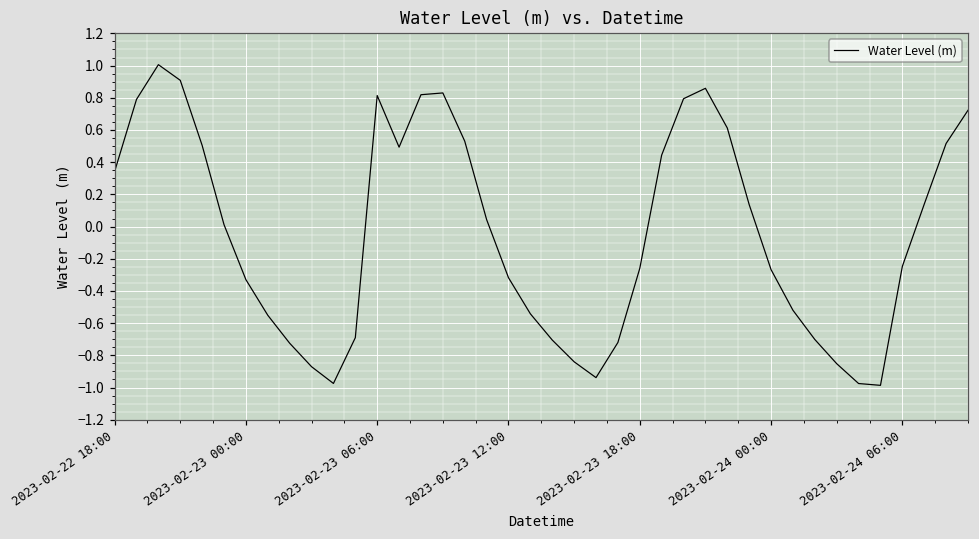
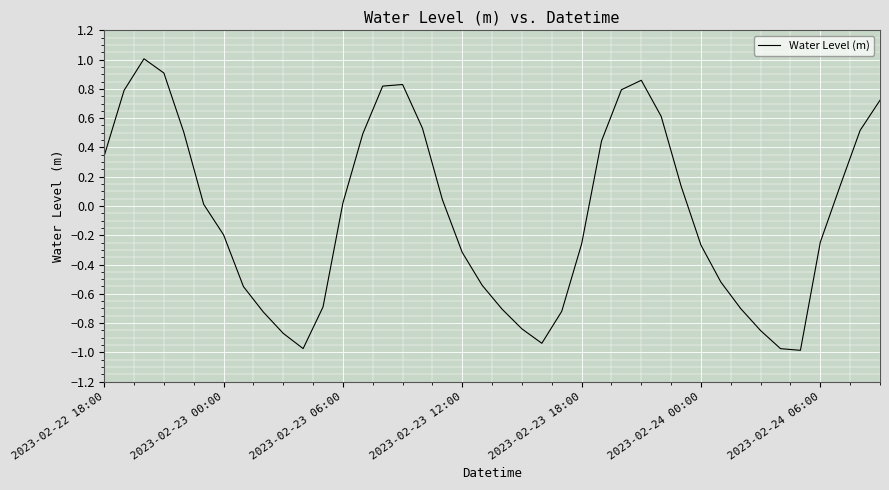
  {
    "2023-02-22 18:00": 0.34,
-   "2023-02-23 00:00": -0.33,
-   "2023-02-23 06:00": 0.81,
+   "2023-02-23 00:00": -0.20,
+   "2023-02-23 06:00": 0.02,
    "2023-02-23 12:00": -0.32,
    "2023-02-23 18:00": -0.26,
    "2023-02-24 00:00": -0.27,
    "2023-02-24 06:00": -0.25
  }
